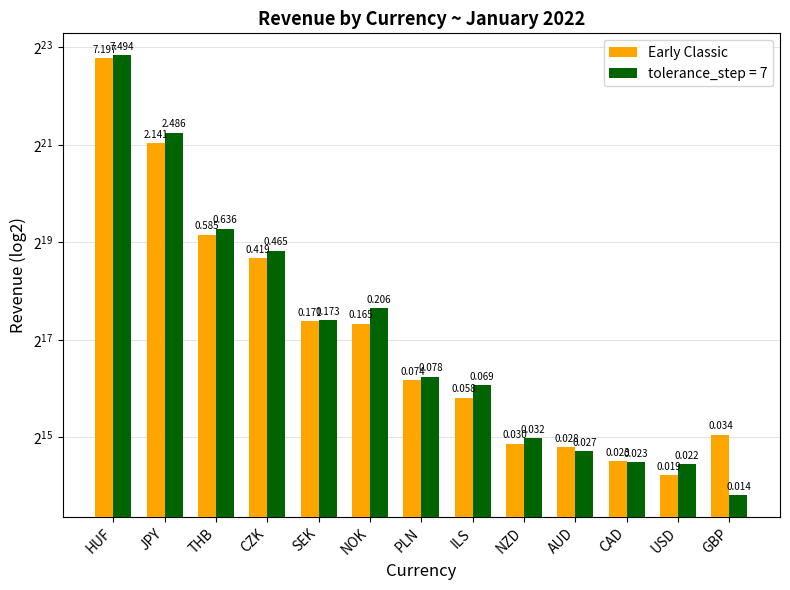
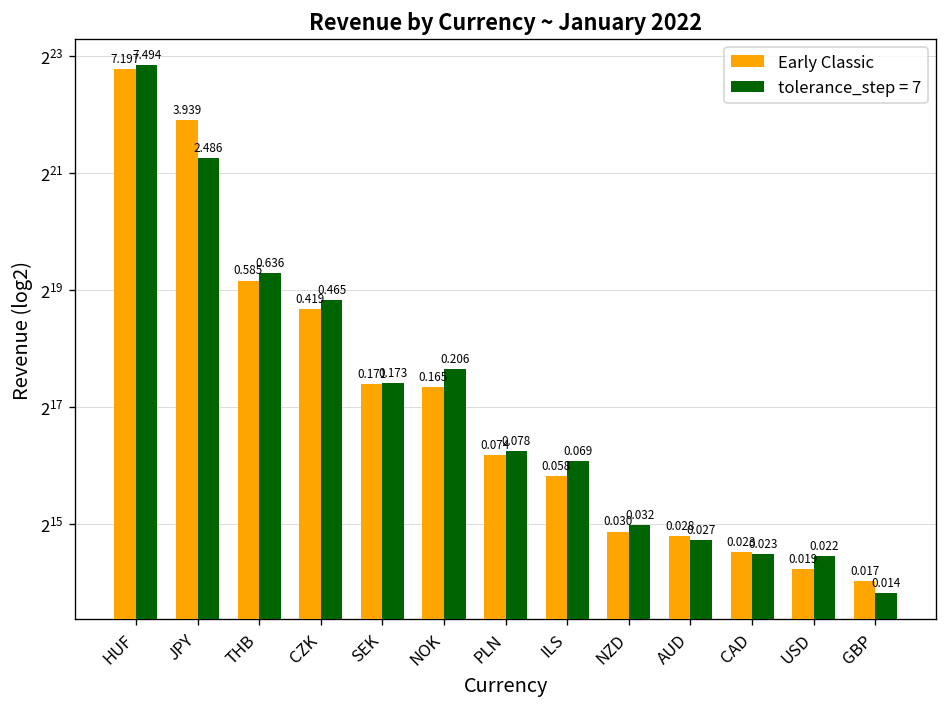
  {
    "Early Classic": {
-     "JPY": 2.141,
-     "GBP": 0.034
+     "JPY": 3.939,
+     "GBP": 0.017
    }
  }
